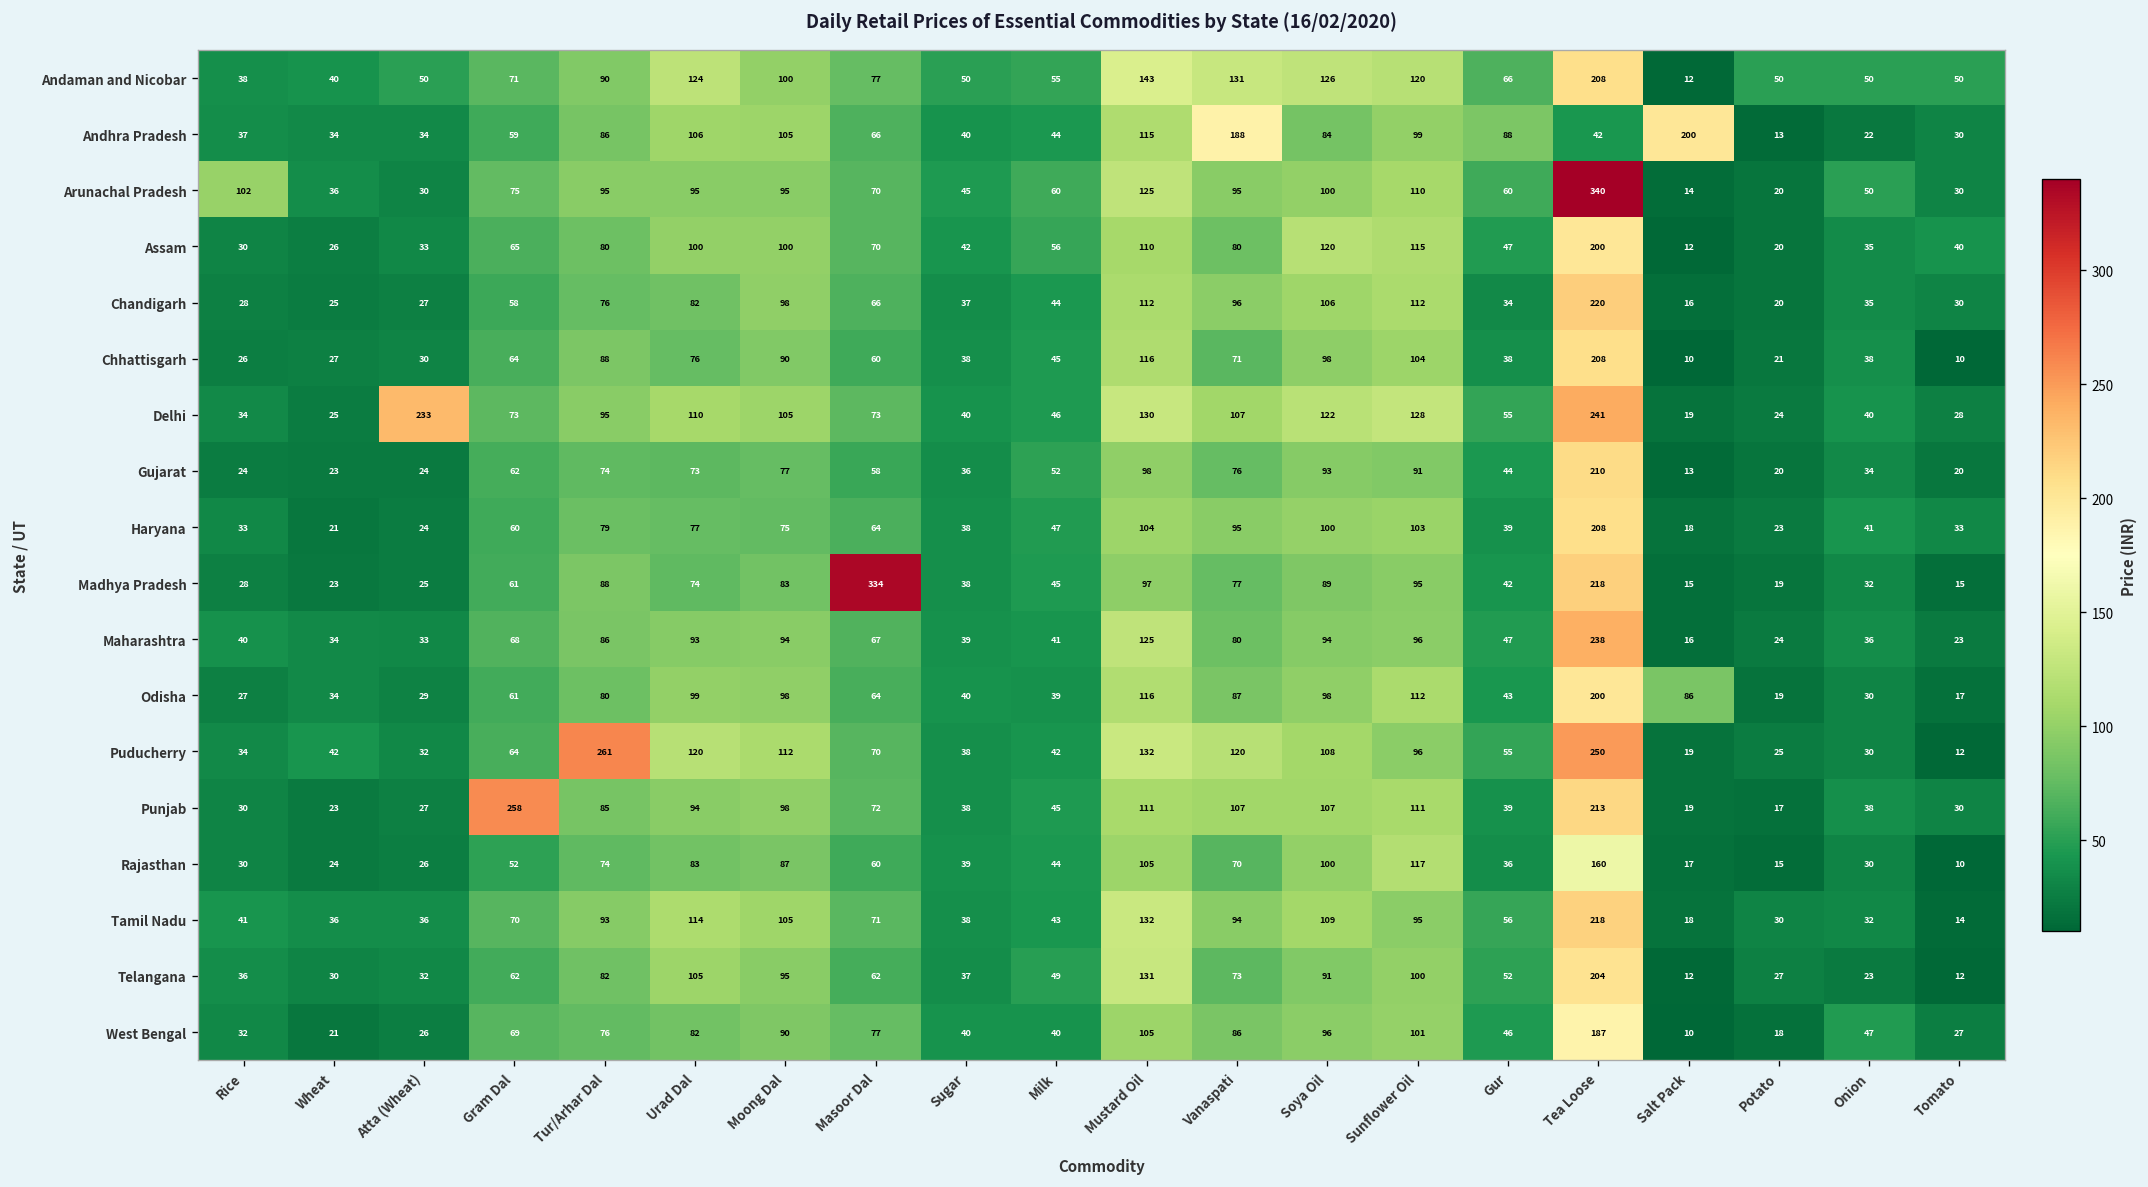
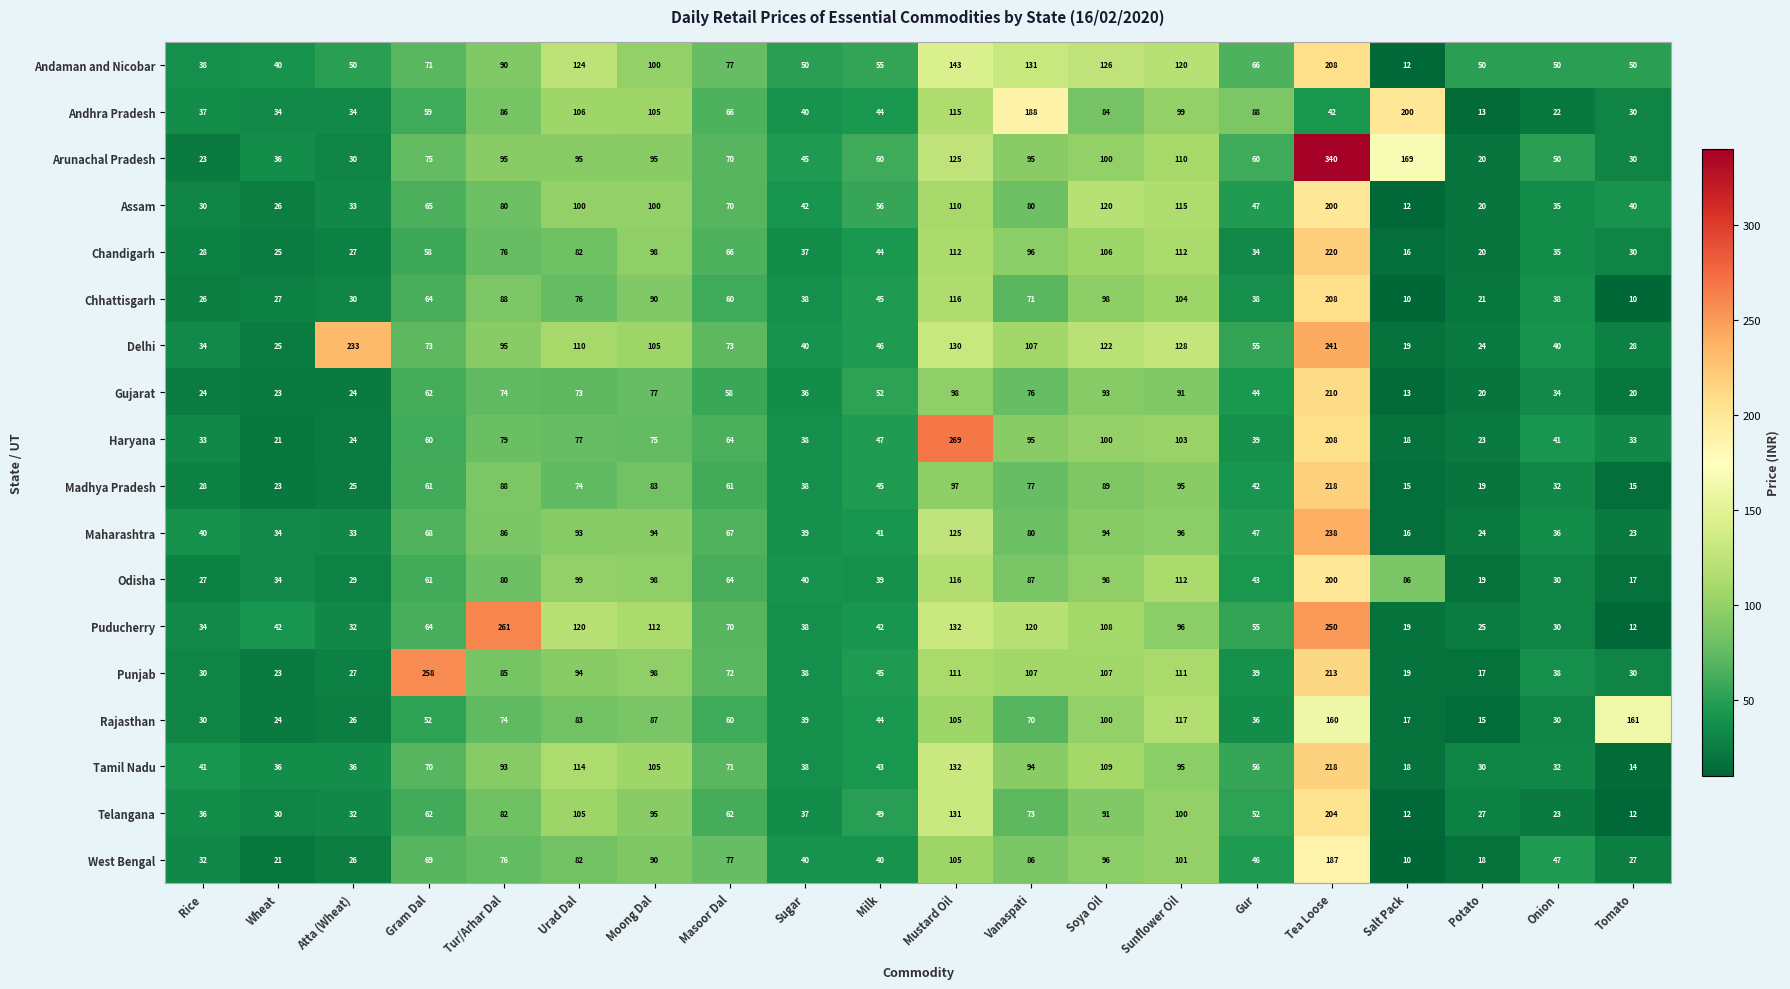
  {
    "Arunachal Pradesh": {
-     "Rice": 102,
+     "Rice": 23,
      "Wheat": 36,
      "Atta (Wheat)": 30,
      "Gram Dal": 75,
      "Tur/Arhar Dal": 95,
      "Urad Dal": 95,
      "Moong Dal": 95,
      "Masoor Dal": 70,
      "Sugar": 45,
      "Milk": 60,
      "Mustard Oil": 125,
      "Vanaspati": 95,
      "Soya Oil": 100,
      "Sunflower Oil": 110,
      "Gur": 60,
      "Tea Loose": 340,
-     "Salt Pack": 14,
+     "Salt Pack": 169,
      "Potato": 20,
      "Onion": 50,
      "Tomato": 30
    },
    "Haryana": {
      "Rice": 33,
      "Wheat": 21,
      "Atta (Wheat)": 24,
      "Gram Dal": 60,
      "Tur/Arhar Dal": 79,
      "Urad Dal": 77,
      "Moong Dal": 75,
      "Masoor Dal": 64,
      "Sugar": 38,
      "Milk": 47,
-     "Mustard Oil": 104,
+     "Mustard Oil": 269,
      "Vanaspati": 95,
      "Soya Oil": 100,
      "Sunflower Oil": 103,
      "Gur": 39,
      "Tea Loose": 208,
      "Salt Pack": 18,
      "Potato": 23,
      "Onion": 41,
      "Tomato": 33
    },
    "Madhya Pradesh": {
      "Rice": 28,
      "Wheat": 23,
      "Atta (Wheat)": 25,
      "Gram Dal": 61,
      "Tur/Arhar Dal": 88,
      "Urad Dal": 74,
      "Moong Dal": 83,
-     "Masoor Dal": 334,
+     "Masoor Dal": 61,
      "Sugar": 38,
      "Milk": 45,
      "Mustard Oil": 97,
      "Vanaspati": 77,
      "Soya Oil": 89,
      "Sunflower Oil": 95,
      "Gur": 42,
      "Tea Loose": 218,
      "Salt Pack": 15,
      "Potato": 19,
      "Onion": 32,
      "Tomato": 15
    },
    "Rajasthan": {
      "Rice": 30,
      "Wheat": 24,
      "Atta (Wheat)": 26,
      "Gram Dal": 52,
      "Tur/Arhar Dal": 74,
      "Urad Dal": 83,
      "Moong Dal": 87,
      "Masoor Dal": 60,
      "Sugar": 39,
      "Milk": 44,
      "Mustard Oil": 105,
      "Vanaspati": 70,
      "Soya Oil": 100,
      "Sunflower Oil": 117,
      "Gur": 36,
      "Tea Loose": 160,
      "Salt Pack": 17,
      "Potato": 15,
      "Onion": 30,
-     "Tomato": 10
+     "Tomato": 161
    }
  }
